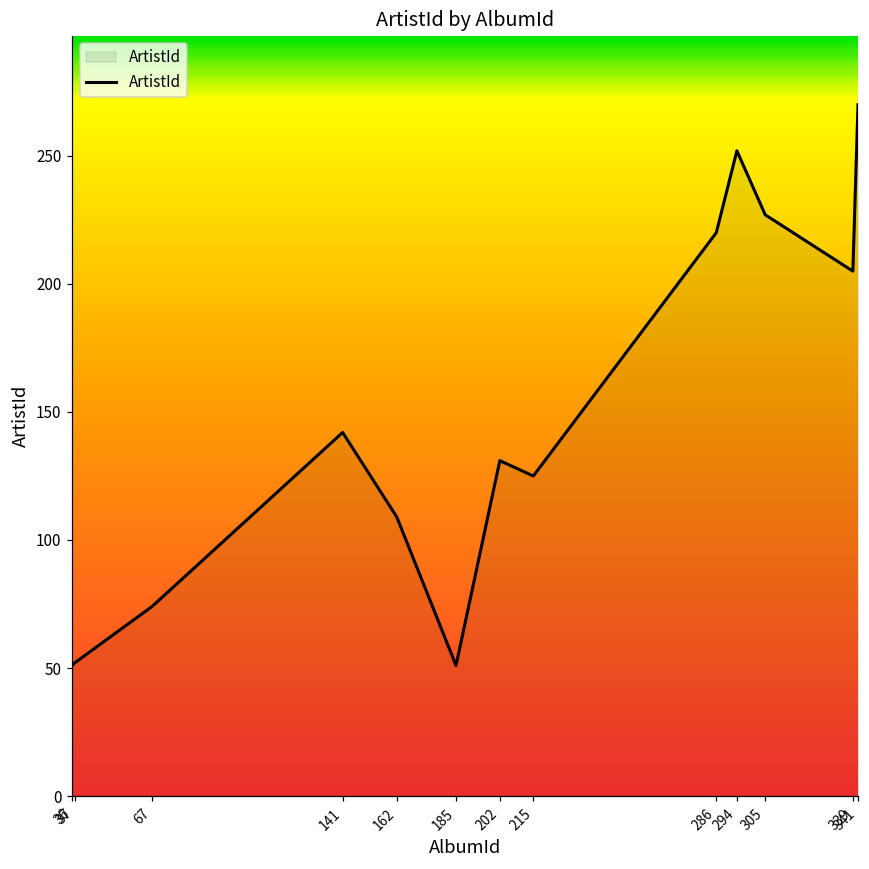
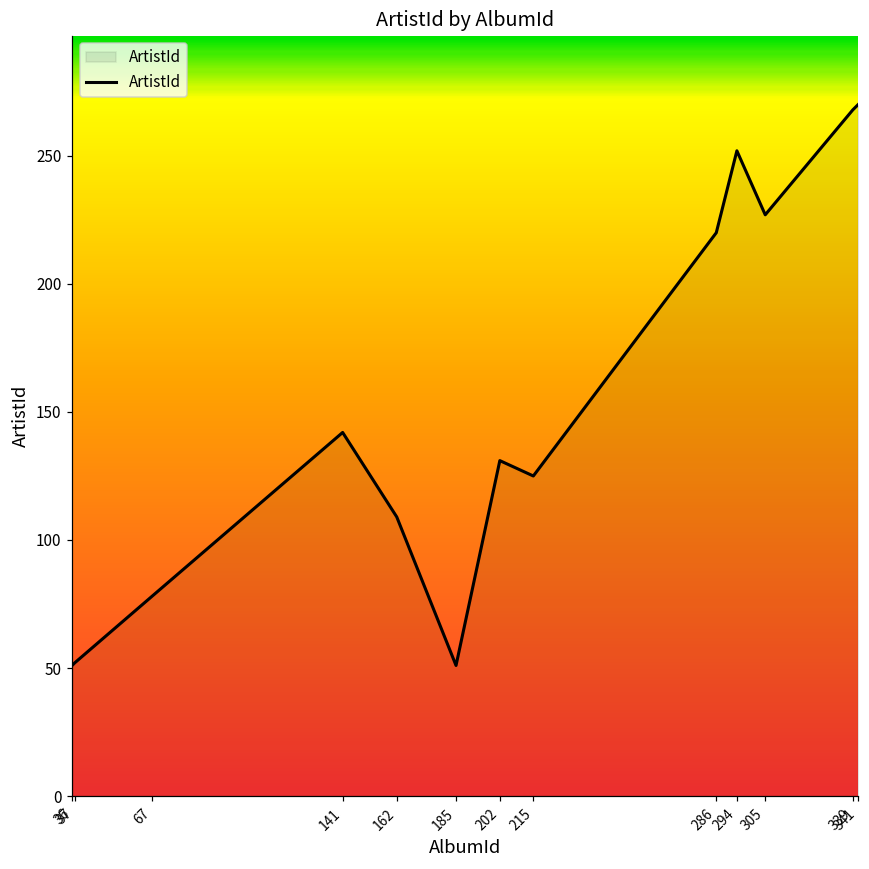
  {
    "36": 51,
    "37": 52,
-   "67": 74,
+   "67": 78,
    "141": 142,
    "162": 109,
    "185": 51,
    "202": 131,
    "215": 125,
    "286": 220,
    "294": 252,
    "305": 227,
-   "339": 205,
+   "339": 268,
    "341": 270
  }
